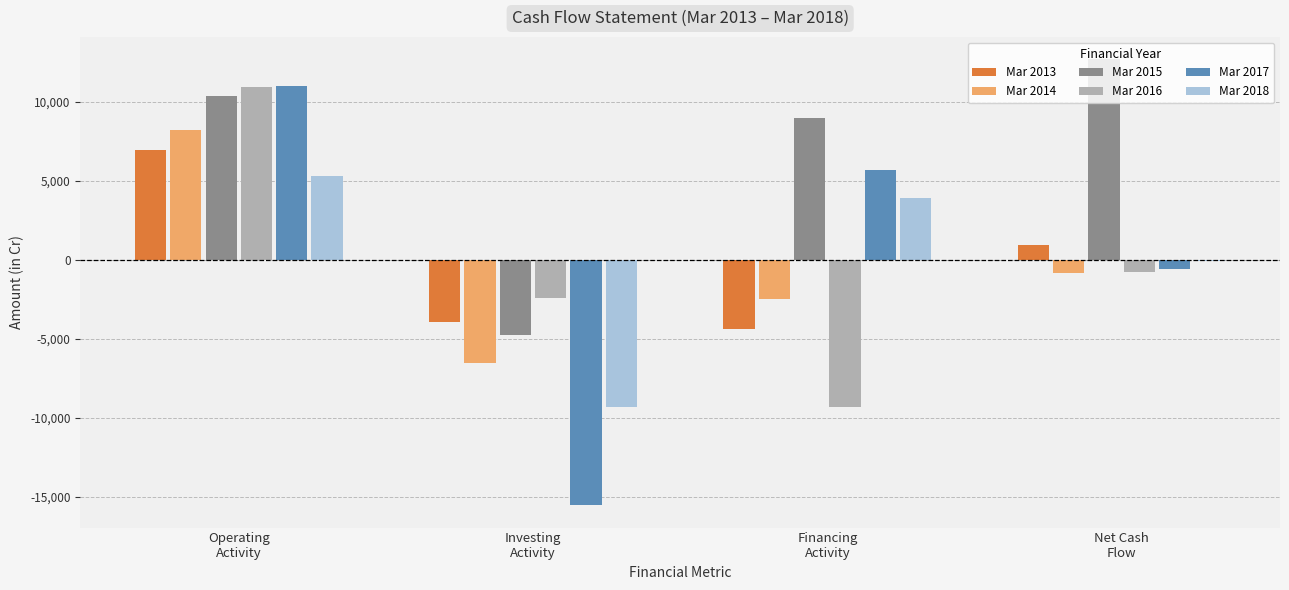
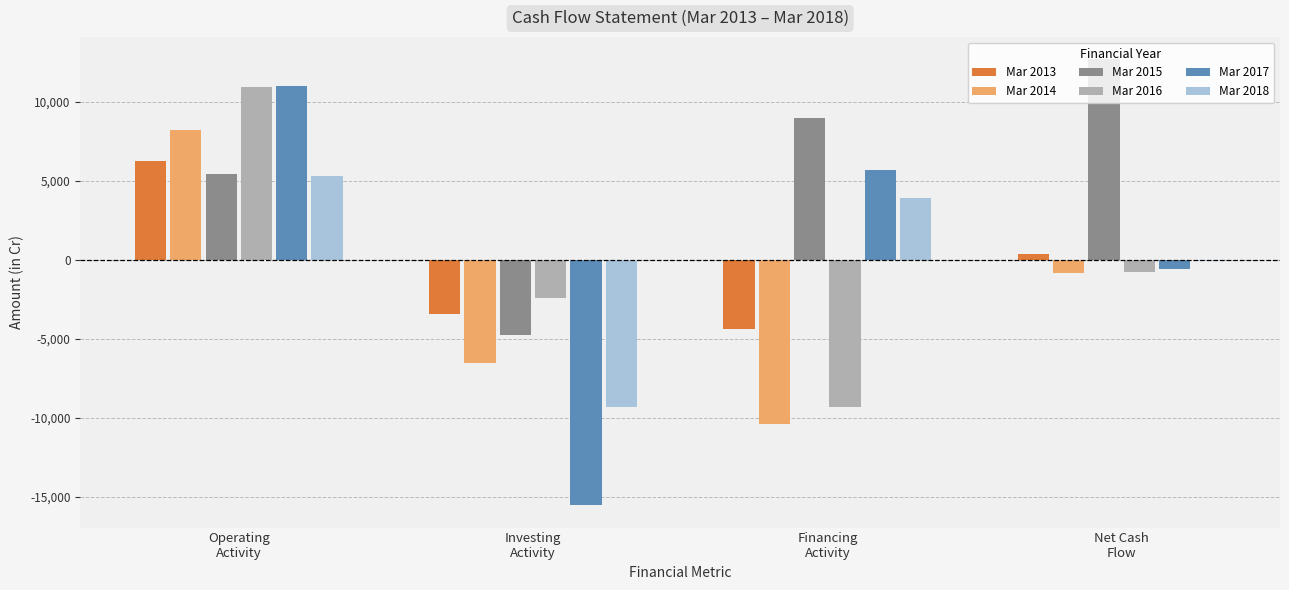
  {
    "Mar 2013": {
-     "Operating Activity": "7,000",
-     "Investing Activity": "-3,900",
+     "Operating Activity": "6,300",
+     "Investing Activity": "-3,400",
      "Financing Activity": "-4,400",
-     "Net Cash Flow": "900"
+     "Net Cash Flow": "300"
    },
    "Mar 2014": {
      "Operating Activity": "8,200",
      "Investing Activity": "-6,600",
-     "Financing Activity": "-2,500",
+     "Financing Activity": "-10,400",
      "Net Cash Flow": "-800"
    },
    "Mar 2015": {
-     "Operating Activity": "10,400",
+     "Operating Activity": "5,400",
      "Investing Activity": "-4,700",
      "Financing Activity": "9,000"
    },
    "Mar 2017": {
      "Operating Activity": "11,000",
      "Investing Activity": "-15,600",
      "Financing Activity": "5,700",
      "Net Cash Flow": "-600"
    }
  }
